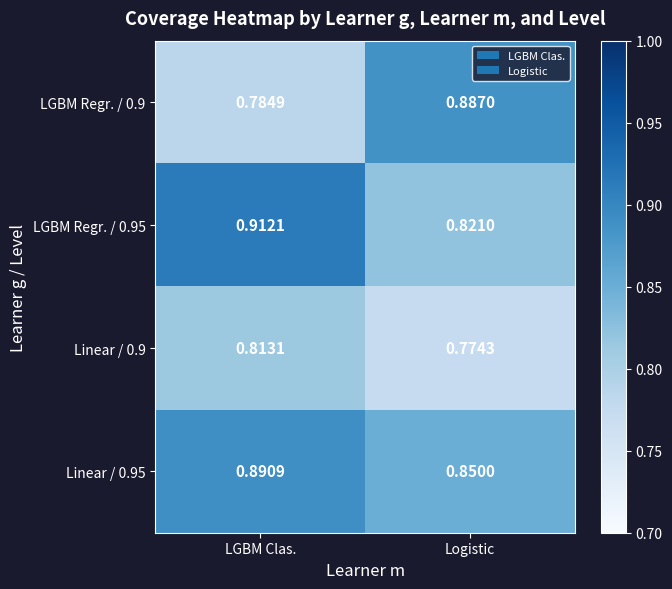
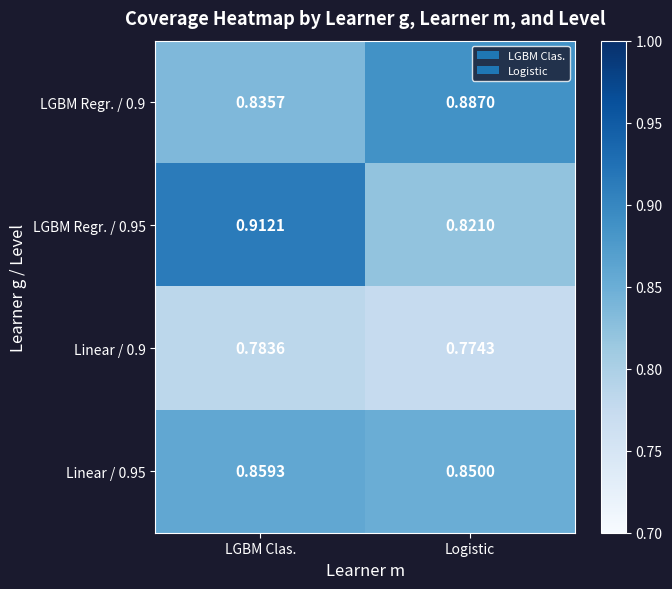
  {
    "LGBM Regr. / 0.9": {
-     "LGBM Clas.": 0.7849,
+     "LGBM Clas.": 0.8357,
      "Logistic": 0.8870
    },
    "LGBM Regr. / 0.95": {
      "LGBM Clas.": 0.9121,
      "Logistic": 0.8210
    },
    "Linear / 0.9": {
-     "LGBM Clas.": 0.8131,
+     "LGBM Clas.": 0.7836,
      "Logistic": 0.7743
    },
    "Linear / 0.95": {
-     "LGBM Clas.": 0.8909,
+     "LGBM Clas.": 0.8593,
      "Logistic": 0.8500
    }
  }
